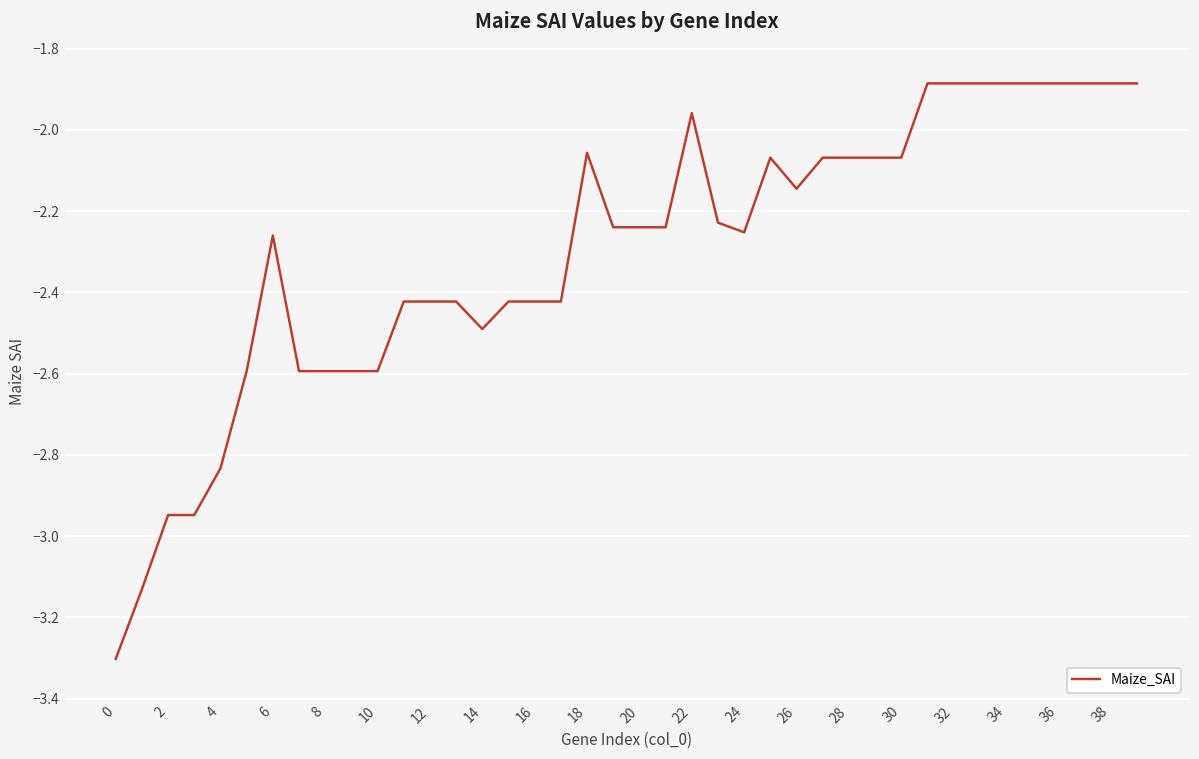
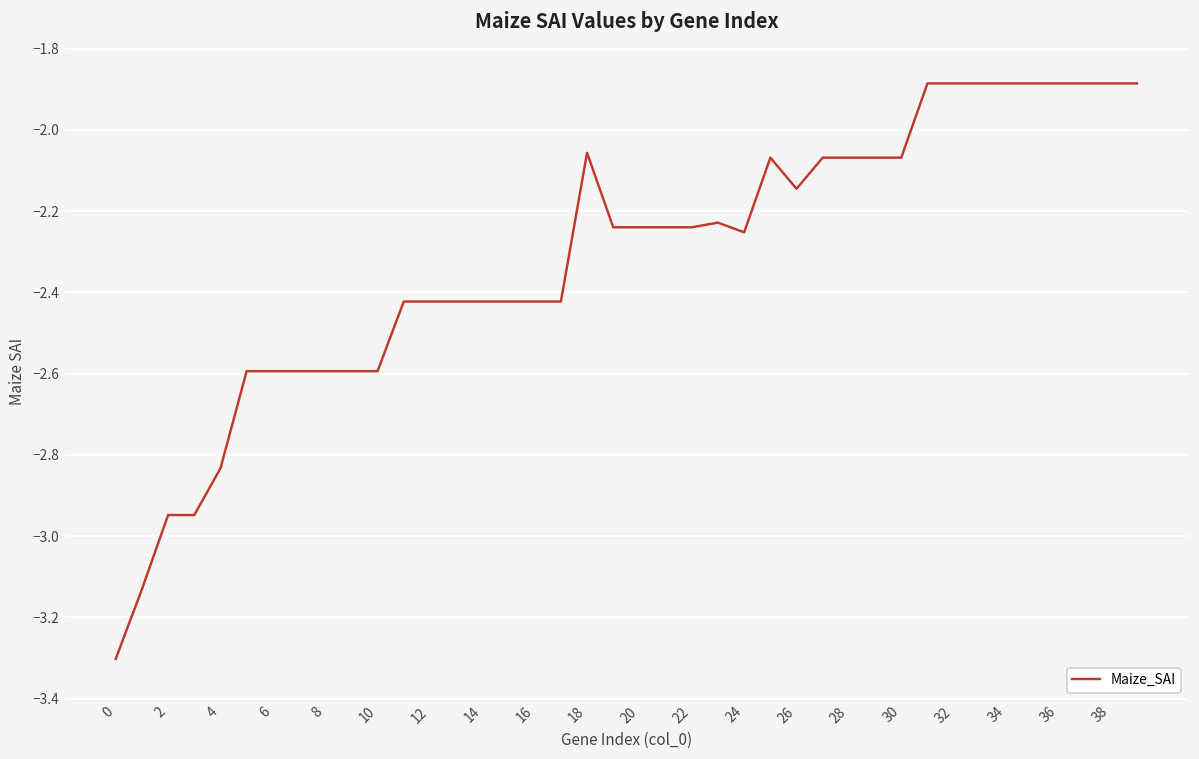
  {
    "0": -3.30,
    "2": -2.95,
    "4": -2.83,
-   "6": -2.26,
+   "6": -2.59,
    "8": -2.59,
    "10": -2.59,
    "12": -2.42,
-   "14": -2.49,
+   "14": -2.42,
    "16": -2.42,
    "18": -2.06,
    "20": -2.24,
-   "22": -1.96,
+   "22": -2.24,
    "24": -2.25,
    "26": -2.14,
    "28": -2.07,
    "30": -2.07,
    "32": -1.89,
    "34": -1.89,
    "36": -1.89,
    "38": -1.89
  }
